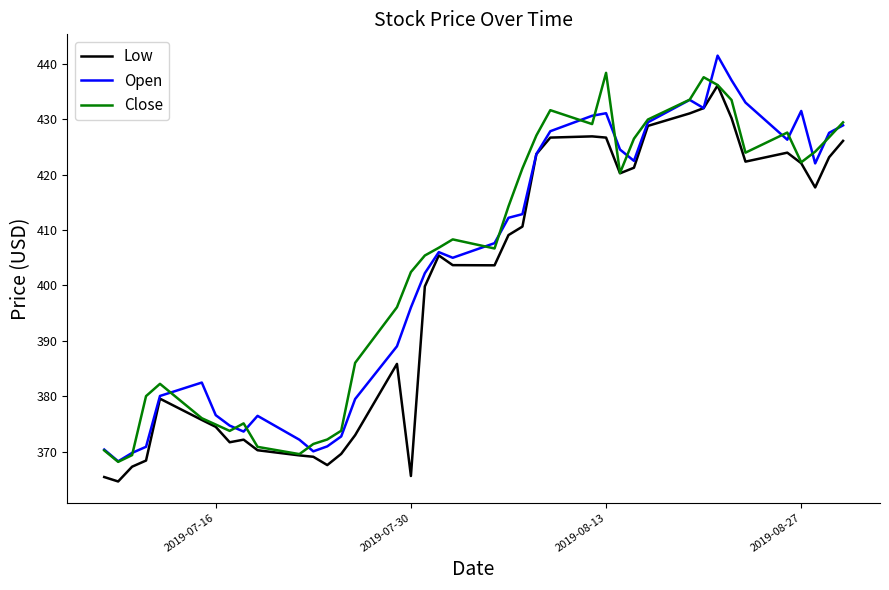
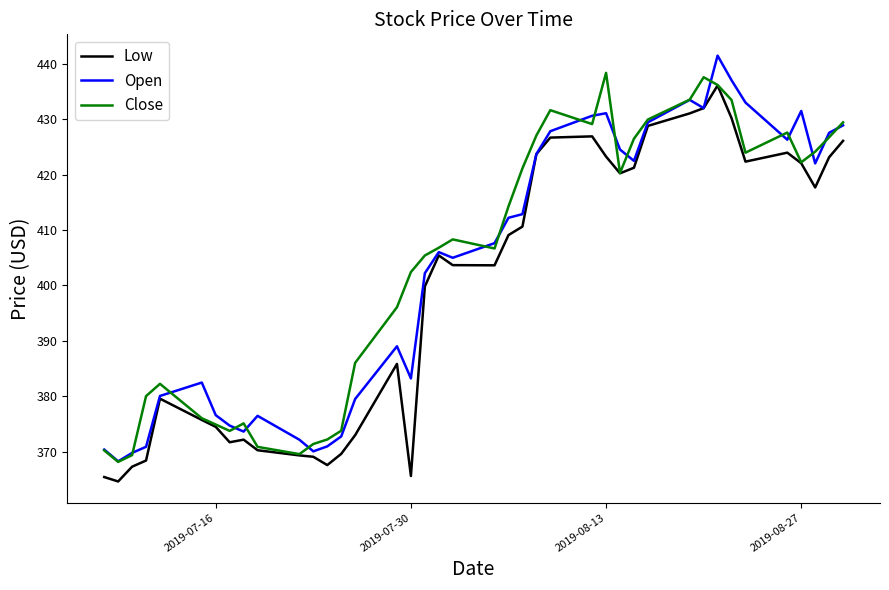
  {
    "Low": {
      "2019-07-30": 366,
-     "2019-08-13": 427
+     "2019-08-13": 423
    },
    "Open": {
      "2019-07-16": 377,
-     "2019-07-30": 396,
+     "2019-07-30": 383,
      "2019-08-13": 431,
      "2019-08-27": 431
    },
    "Close": {
      "2019-07-30": 402,
      "2019-08-13": 438
    }
  }
